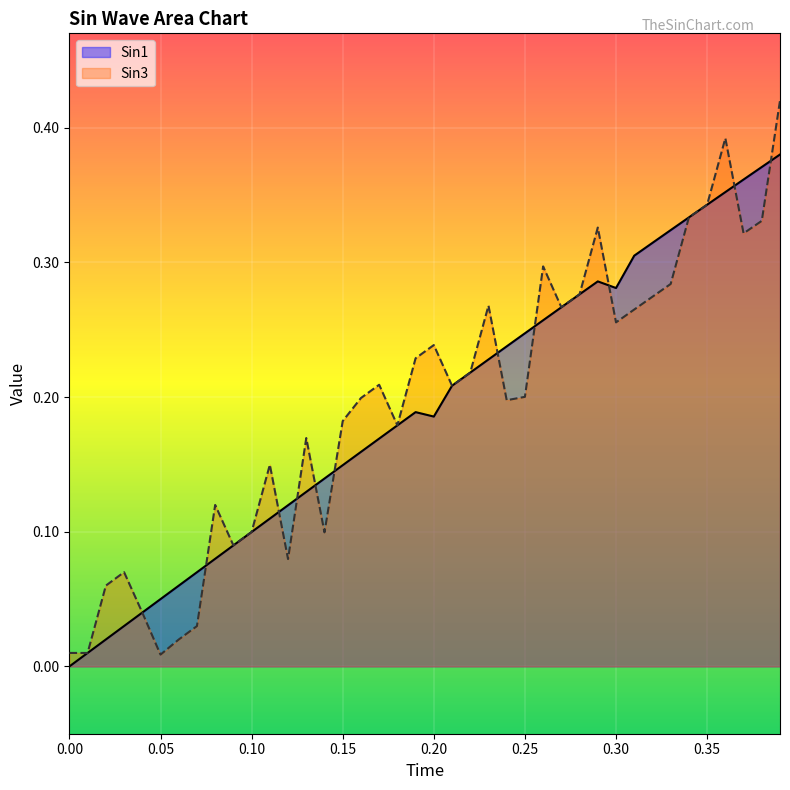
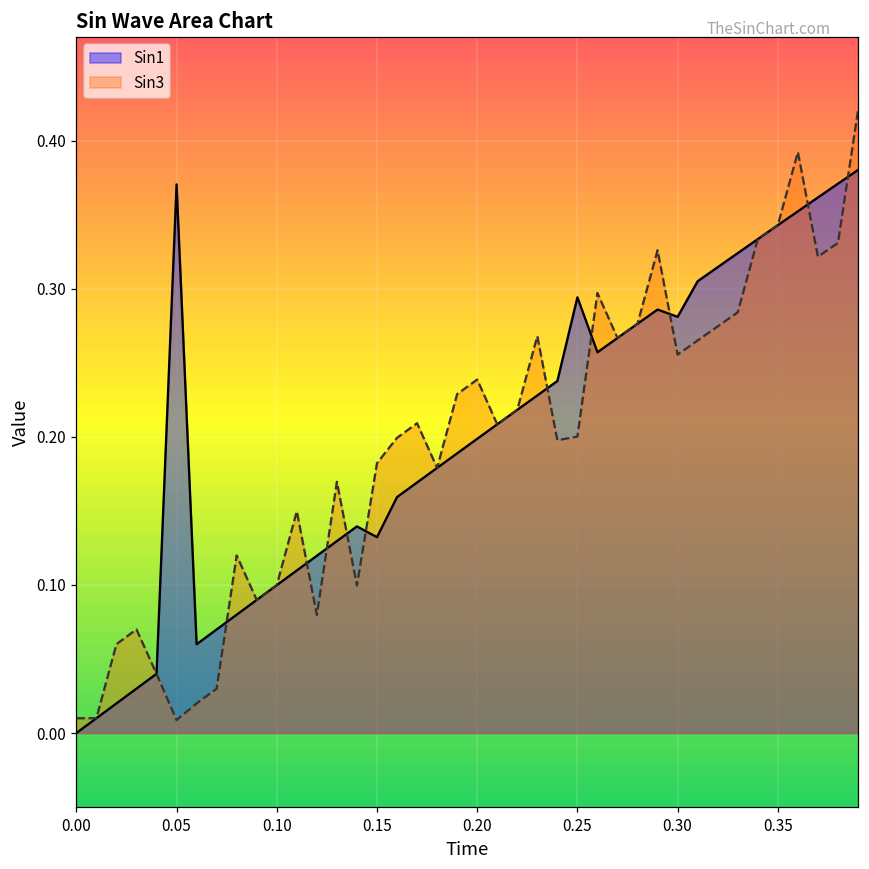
  {
    "Sin1": {
      "0.00": 0.000,
-     "0.05": 0.050,
-     "0.15": 0.149,
-     "0.20": 0.186,
-     "0.25": 0.247,
+     "0.05": 0.370,
+     "0.15": 0.132,
+     "0.20": 0.199,
+     "0.25": 0.294,
      "0.30": 0.281
    },
    "Sin3": {
      "0.00": 0.010,
      "0.05": 0.009,
      "0.15": 0.182,
      "0.20": 0.239,
      "0.25": 0.200,
      "0.30": 0.256
    }
  }
